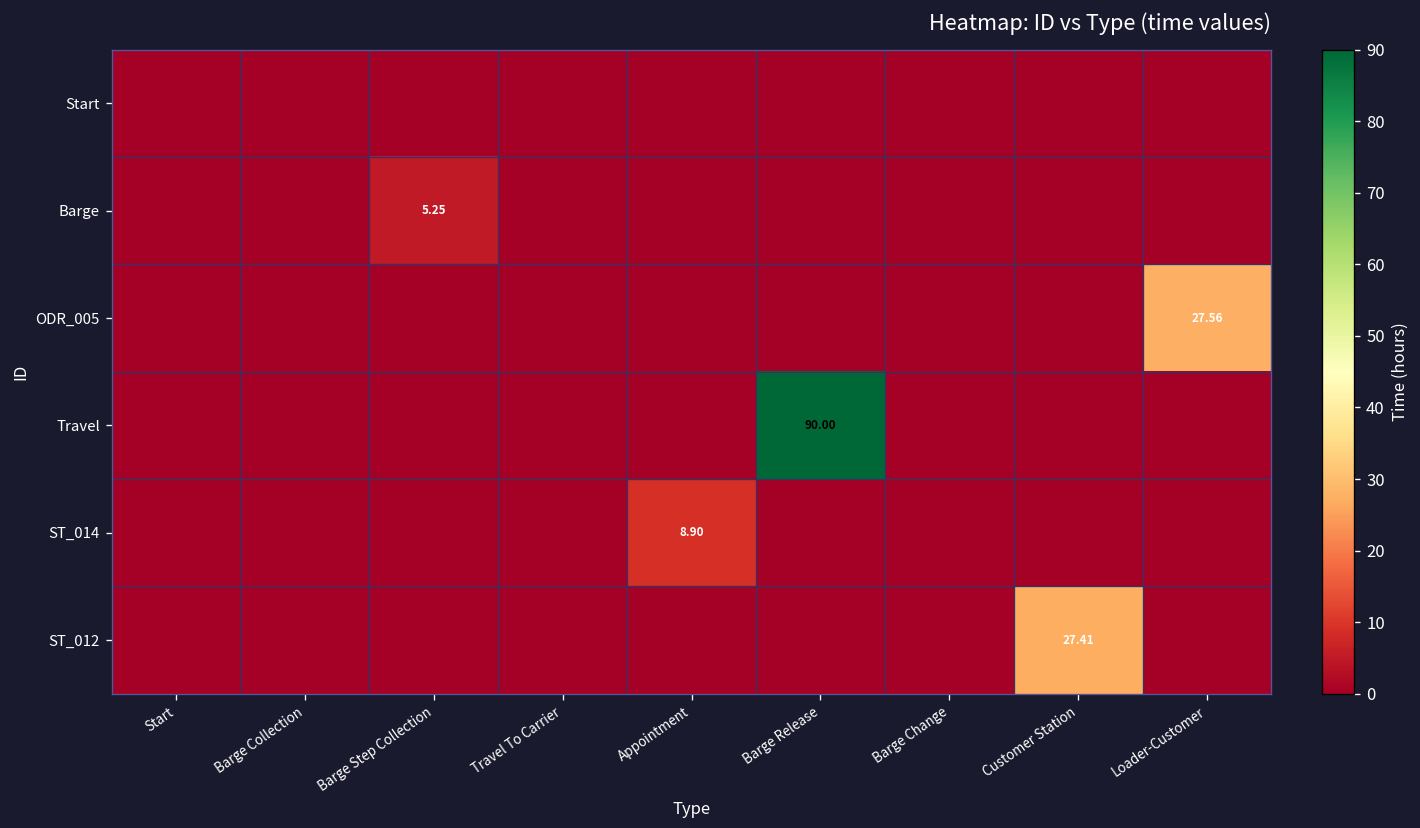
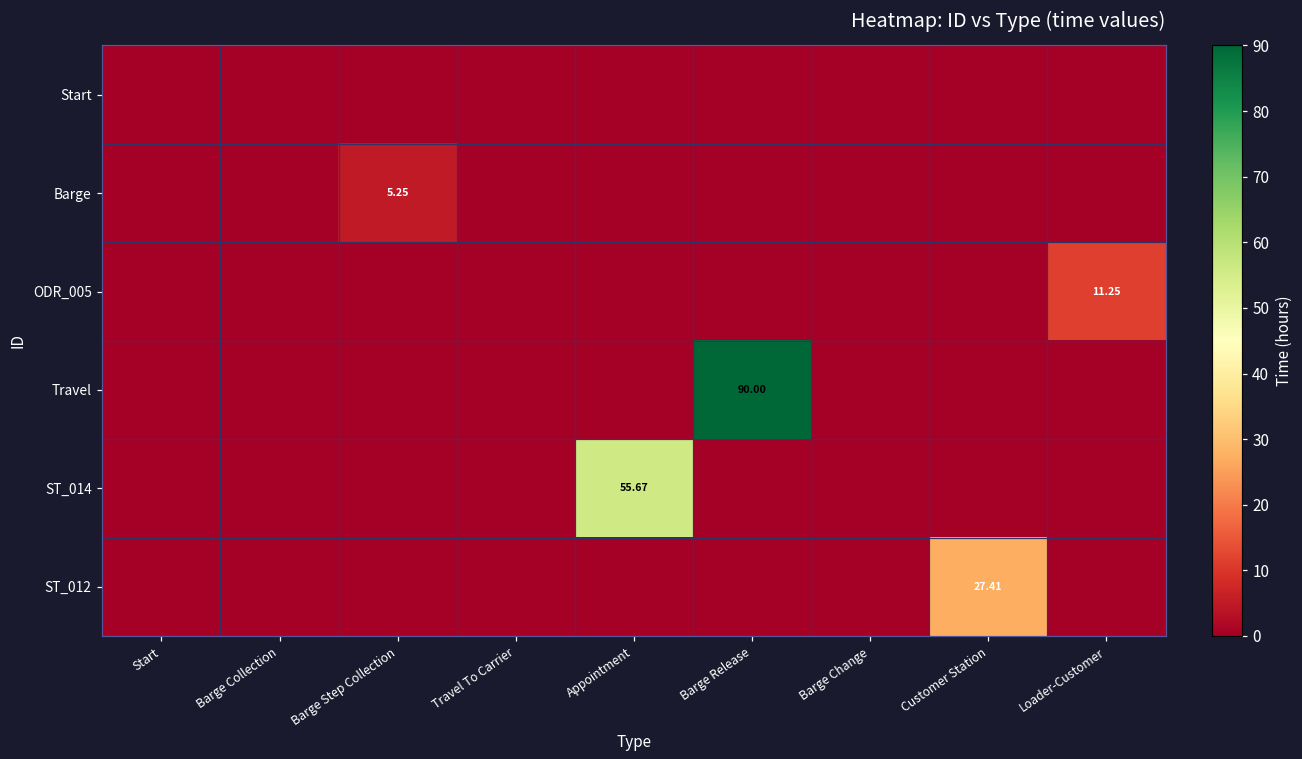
  {
    "Barge": {
      "Barge Step Collection": 5.25
    },
    "ODR_005": {
-     "Loader-Customer": 27.56
+     "Loader-Customer": 11.25
    },
    "Travel": {
      "Barge Release": 90.00
    },
    "ST_014": {
-     "Appointment": 8.90
+     "Appointment": 55.67
    },
    "ST_012": {
      "Customer Station": 27.41
    }
  }
